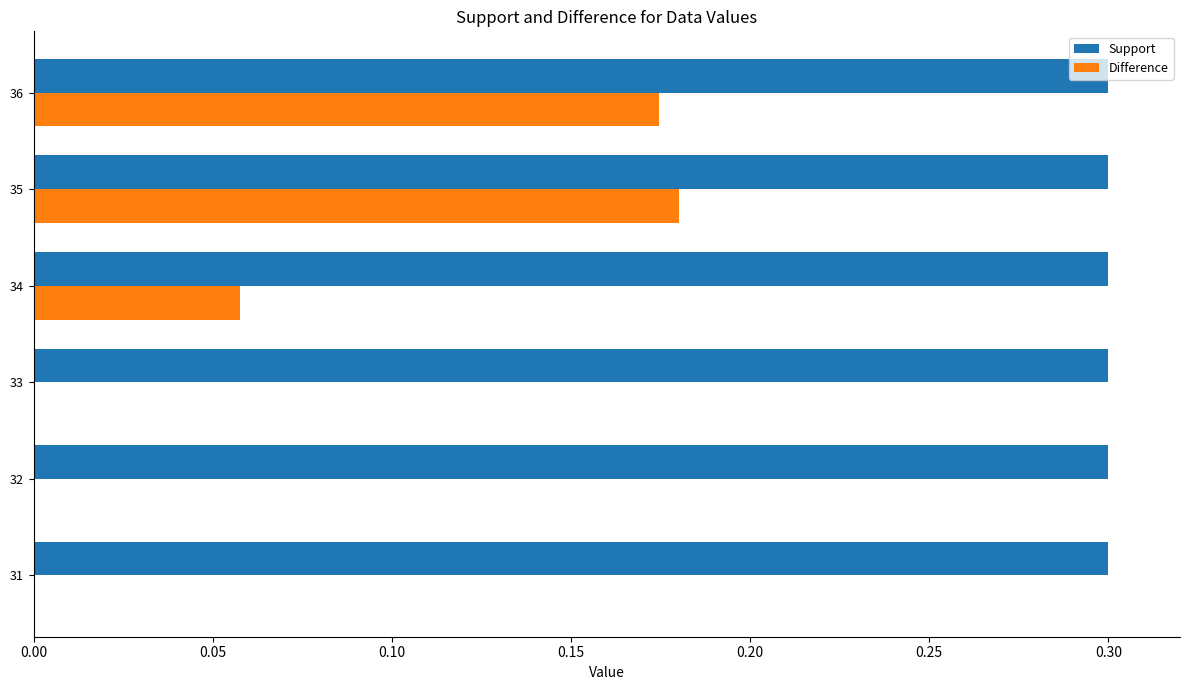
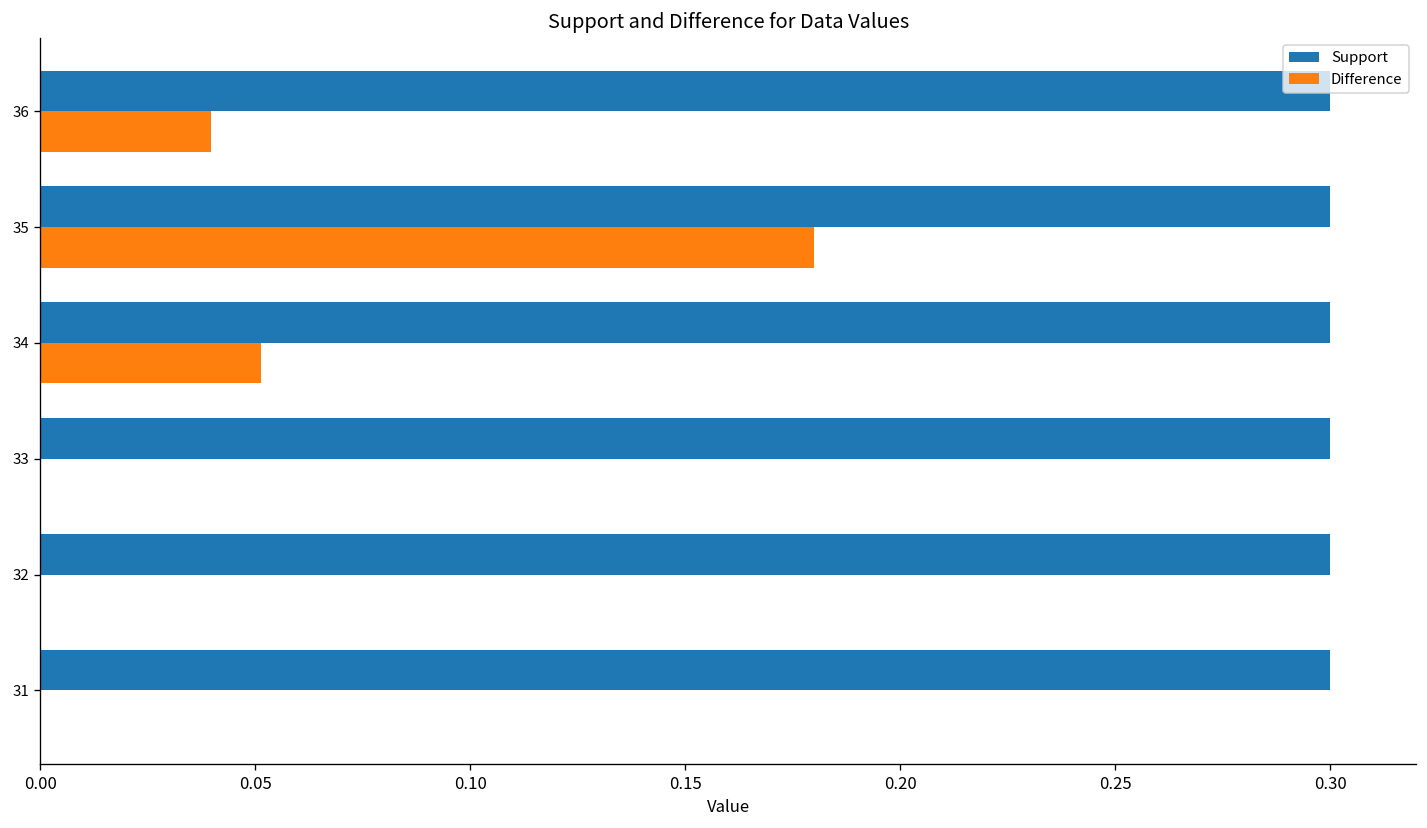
  {
    "Support": {
      "35": 0.300,
      "34": 0.300,
      "33": 0.300,
      "32": 0.300,
      "31": 0.300
    },
    "Difference": {
-     "36": 0.174,
+     "36": 0.040,
      "35": 0.180,
-     "34": 0.058,
+     "34": 0.051,
      "33": 0.000,
      "32": 0.000,
      "31": 0.000
    }
  }
